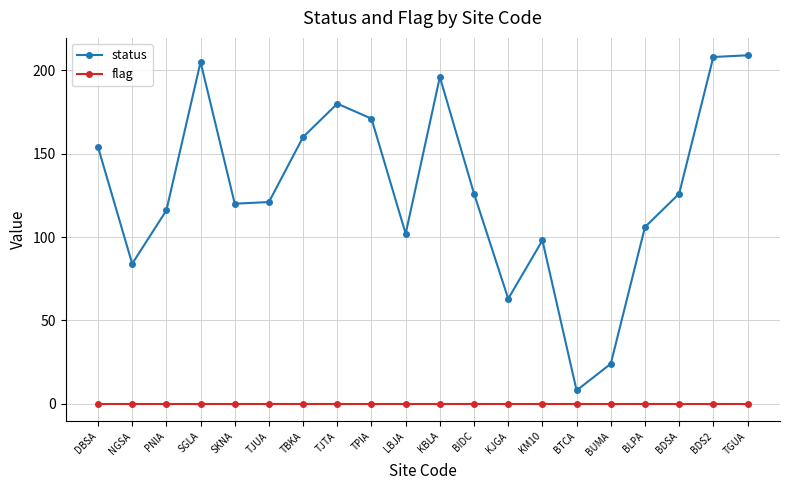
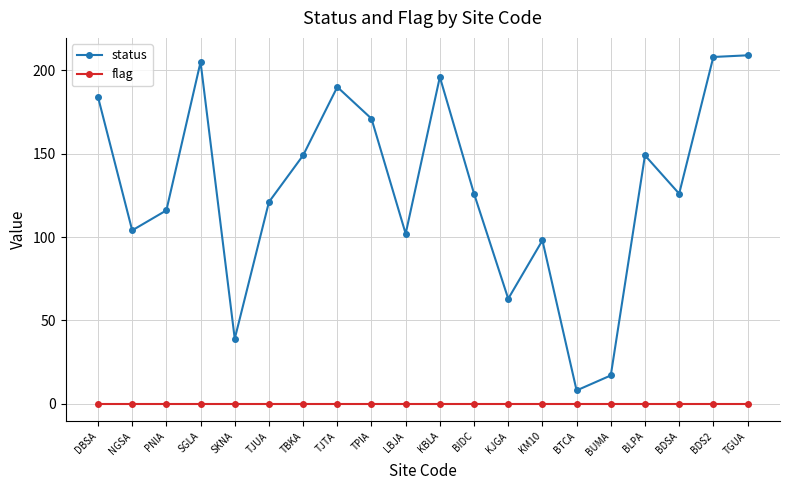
  {
    "status": {
-     "DBSA": 154,
-     "NGSA": 84,
+     "DBSA": 184,
+     "NGSA": 104,
      "PNIA": 116,
      "SGLA": 205,
-     "SKNA": 120,
+     "SKNA": 39,
      "TJUA": 121,
-     "TBKA": 160,
-     "TJTA": 180,
+     "TBKA": 149,
+     "TJTA": 190,
      "TPIA": 171,
      "LBJA": 102,
      "KBLA": 196,
      "BIDC": 126,
      "KJGA": 63,
      "KM10": 98,
      "BTCA": 8,
-     "BUMA": 24,
-     "BLPA": 106,
+     "BUMA": 17,
+     "BLPA": 149,
      "BDSA": 126,
      "BDS2": 208,
      "TGUA": 209
    },
    "flag": {
      "DBSA": 0,
      "NGSA": 0,
      "PNIA": 0,
      "SGLA": 0,
      "SKNA": 0,
      "TJUA": 0,
      "TBKA": 0,
      "TJTA": 0,
      "TPIA": 0,
      "LBJA": 0,
      "KBLA": 0,
      "BIDC": 0,
      "KJGA": 0,
      "KM10": 0,
      "BTCA": 0,
      "BUMA": 0,
      "BLPA": 0,
      "BDSA": 0,
      "BDS2": 0,
      "TGUA": 0
    }
  }
